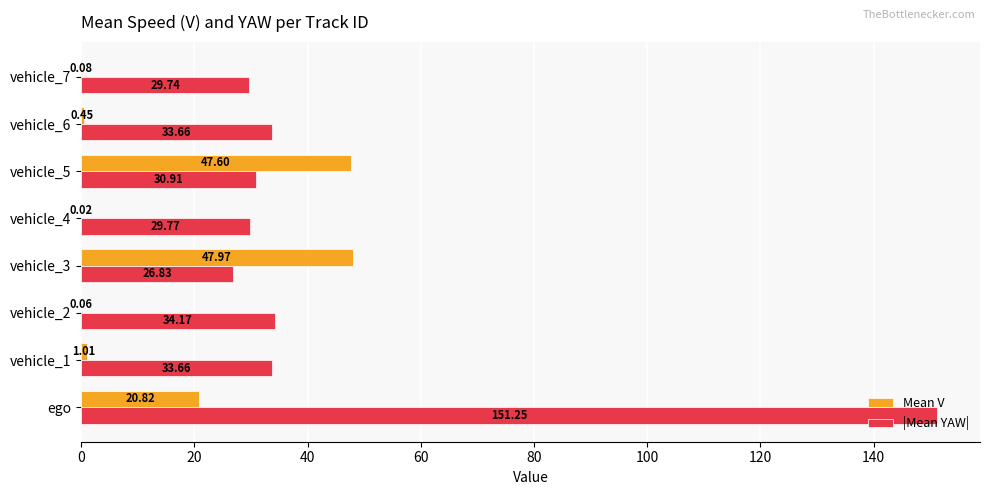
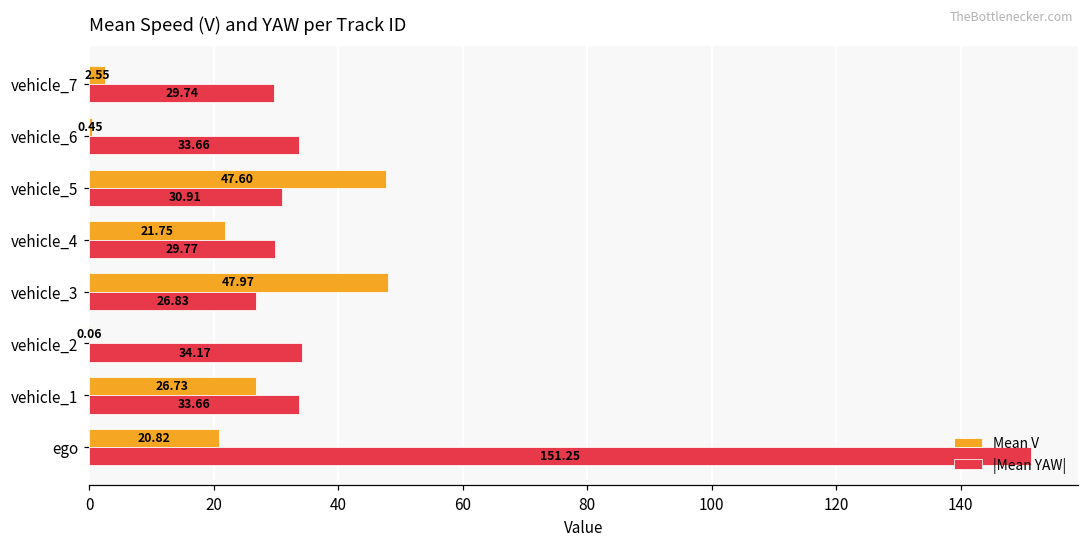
  {
    "Mean V": {
-     "vehicle_7": 0.08,
+     "vehicle_7": 2.55,
      "vehicle_6": 0.45,
      "vehicle_5": 47.60,
-     "vehicle_4": 0.02,
+     "vehicle_4": 21.75,
      "vehicle_3": 47.97,
      "vehicle_2": 0.06,
-     "vehicle_1": 1.01,
+     "vehicle_1": 26.73,
      "ego": 20.82
    },
    "|Mean YAW|": {
      "vehicle_7": 29.74,
      "vehicle_6": 33.66,
      "vehicle_5": 30.91,
      "vehicle_4": 29.77,
      "vehicle_3": 26.83,
      "vehicle_2": 34.17,
      "vehicle_1": 33.66,
      "ego": 151.25
    }
  }
